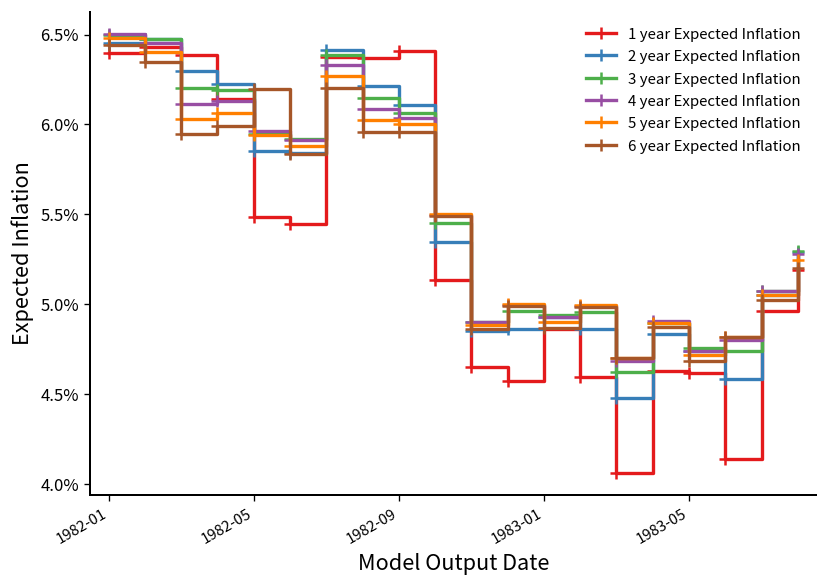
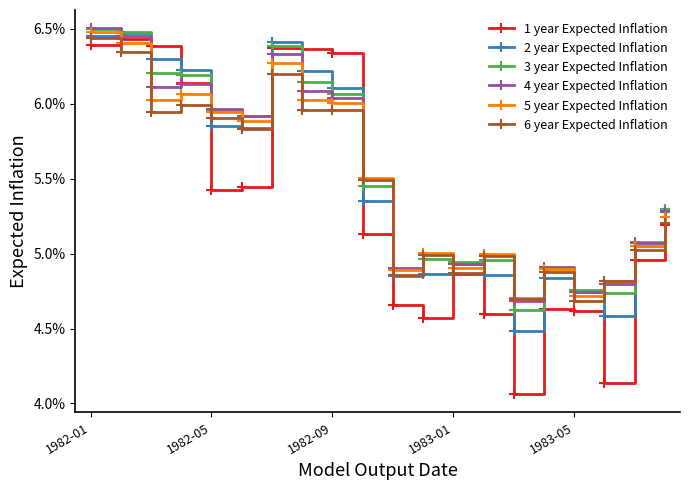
  {
    "1 year Expected Inflation": {
      "1982-01": "6.39%",
-     "1982-05": "5.49%",
-     "1982-09": "6.41%",
+     "1982-05": "5.43%",
+     "1982-09": "6.34%",
      "1983-05": "4.62%"
    },
    "2 year Expected Inflation": {
      "1982-05": "5.85%",
      "1982-09": "6.11%"
    },
    "3 year Expected Inflation": {
      "1982-09": "6.07%"
    },
    "4 year Expected Inflation": {
      "1982-09": "6.04%"
    },
    "5 year Expected Inflation": {
      "1982-09": "6.00%",
      "1983-01": "4.90%",
      "1983-05": "4.72%"
    },
    "6 year Expected Inflation": {
-     "1982-05": "6.19%",
+     "1982-05": "5.91%",
      "1982-09": "5.96%",
      "1983-05": "4.68%"
    }
  }
